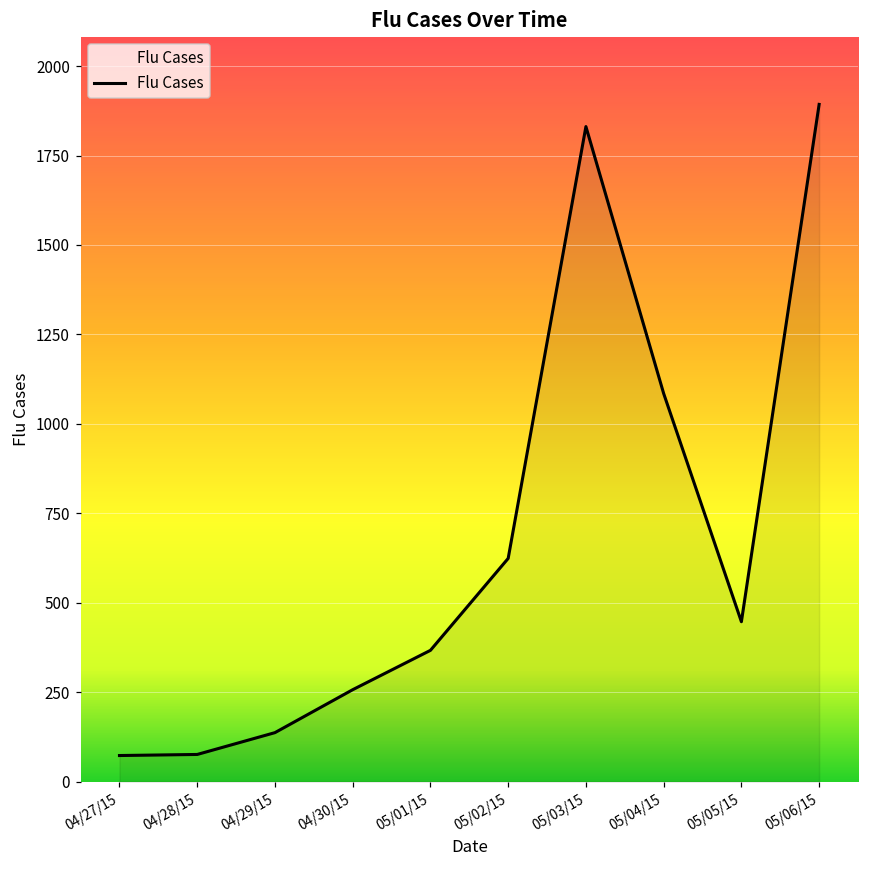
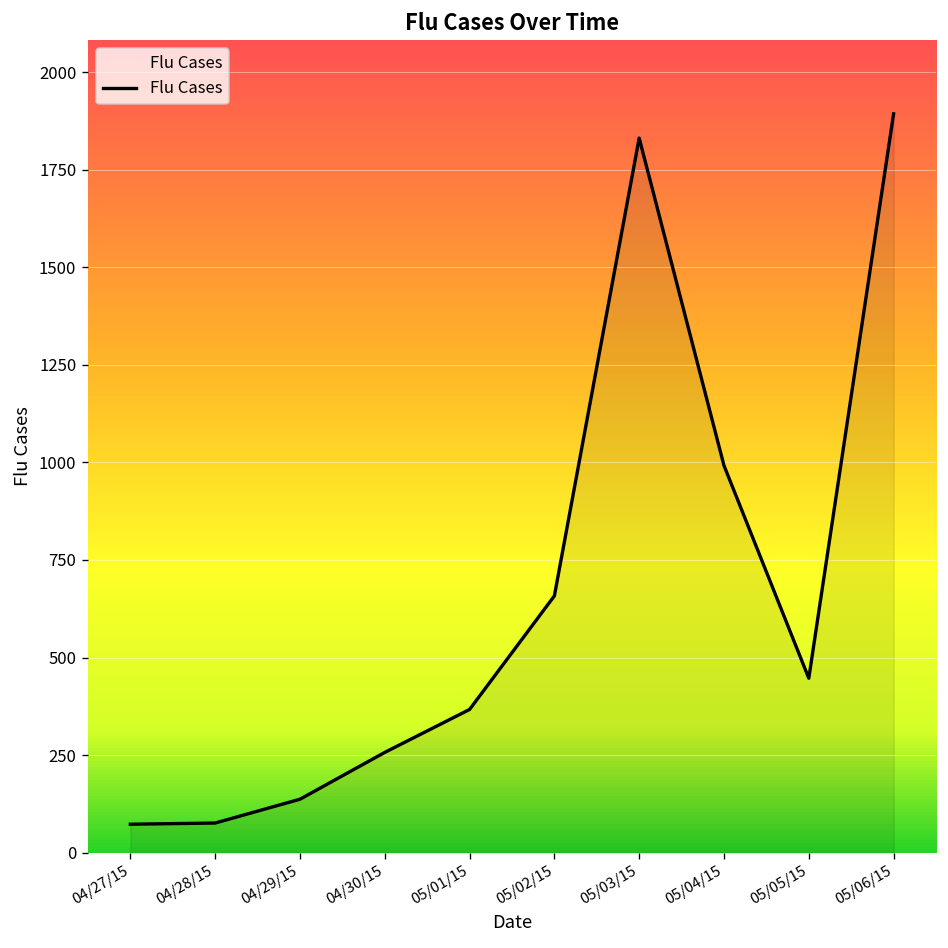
  {
    "04/27/15": 70,
    "04/28/15": 80,
    "04/29/15": 140,
    "04/30/15": 260,
    "05/01/15": 370,
-   "05/02/15": 620,
+   "05/02/15": 660,
    "05/03/15": 1830,
-   "05/04/15": 1090,
+   "05/04/15": 990,
    "05/05/15": 450,
    "05/06/15": 1890
  }
